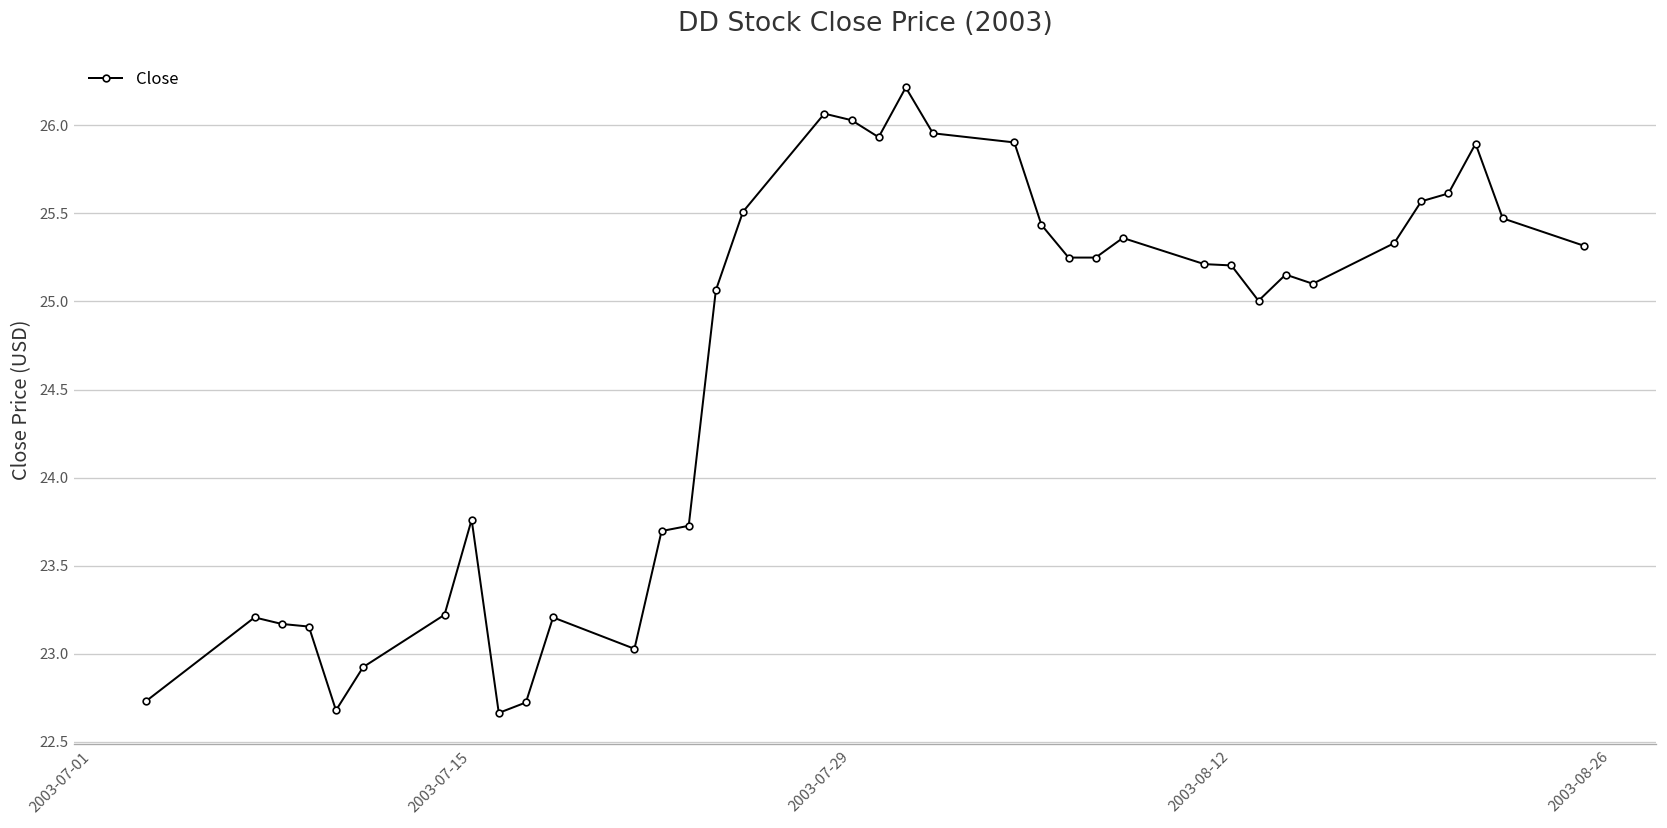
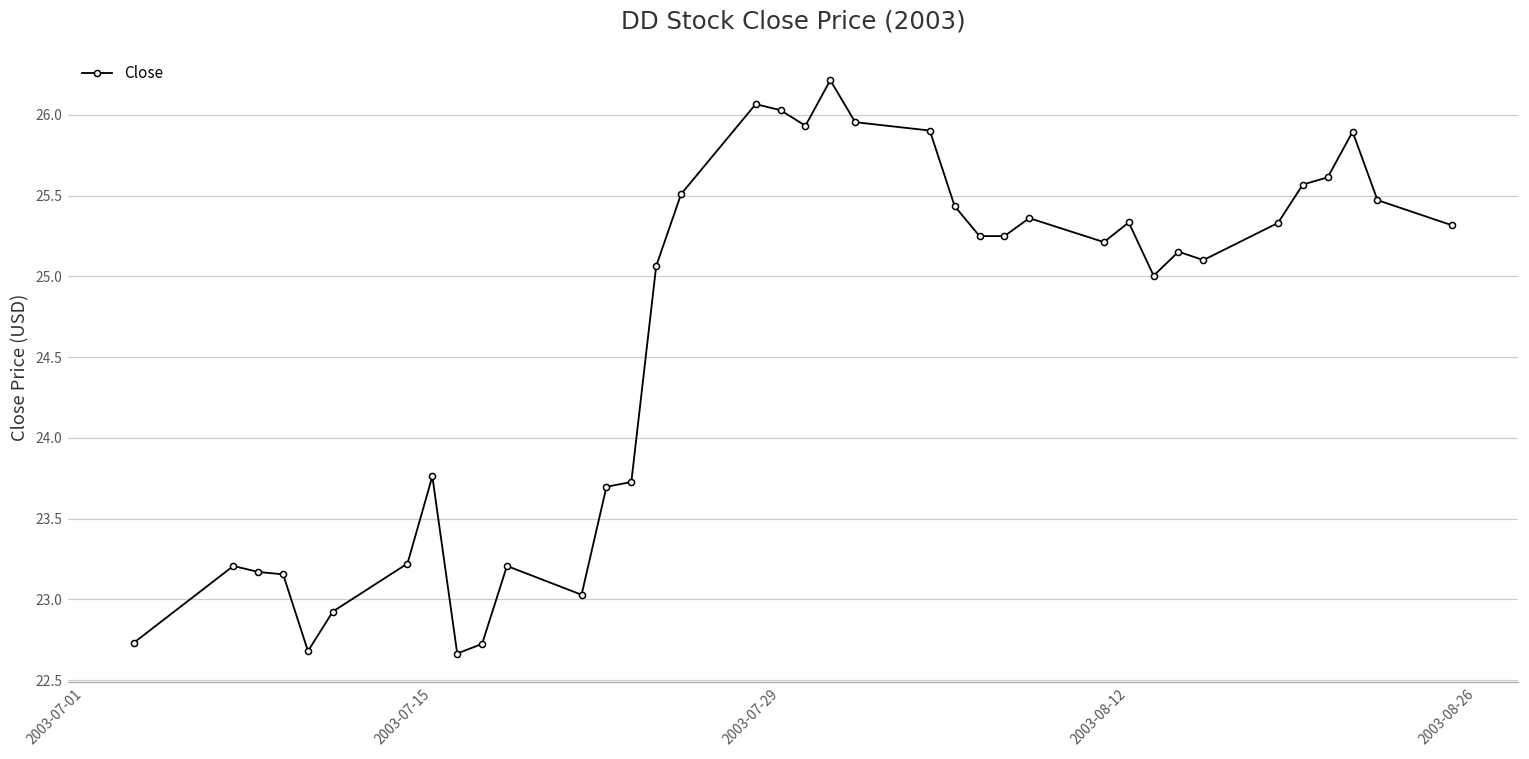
  {
    "2003-07-15": 23.76,
    "2003-07-29": 26.03,
-   "2003-08-12": 25.20
+   "2003-08-12": 25.33
  }
